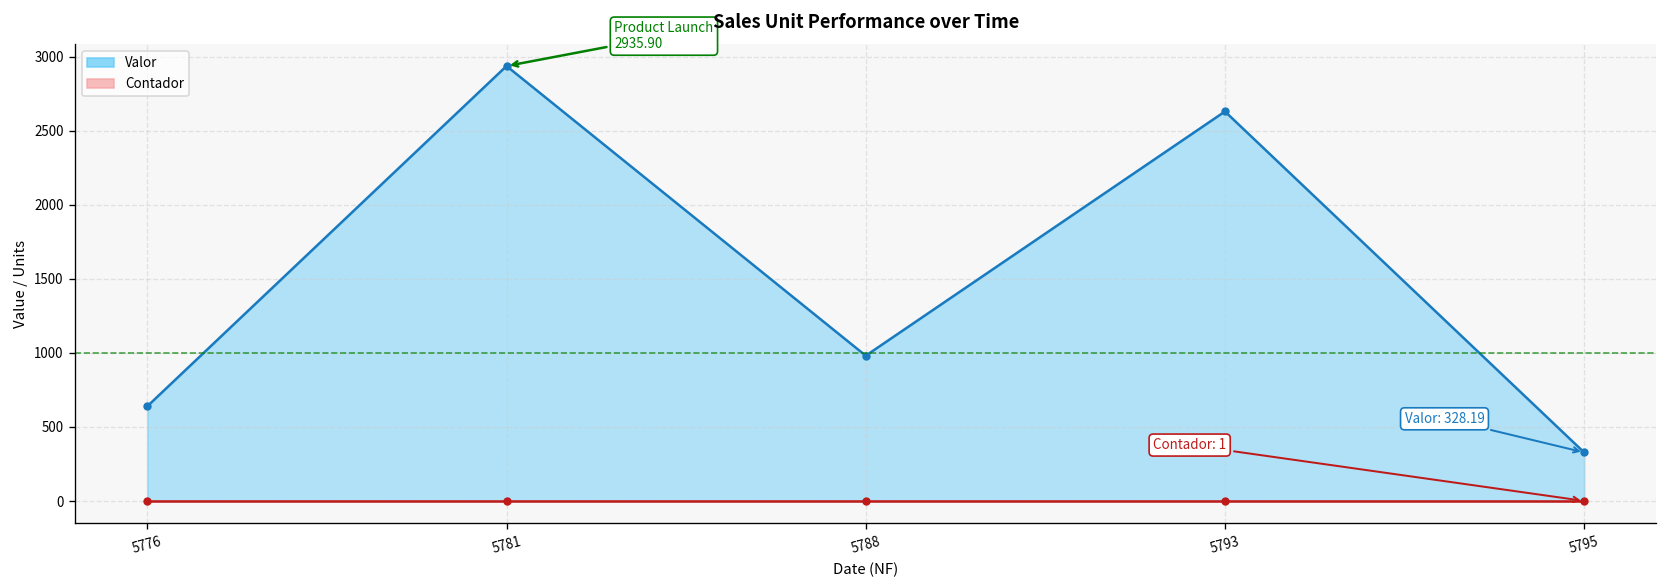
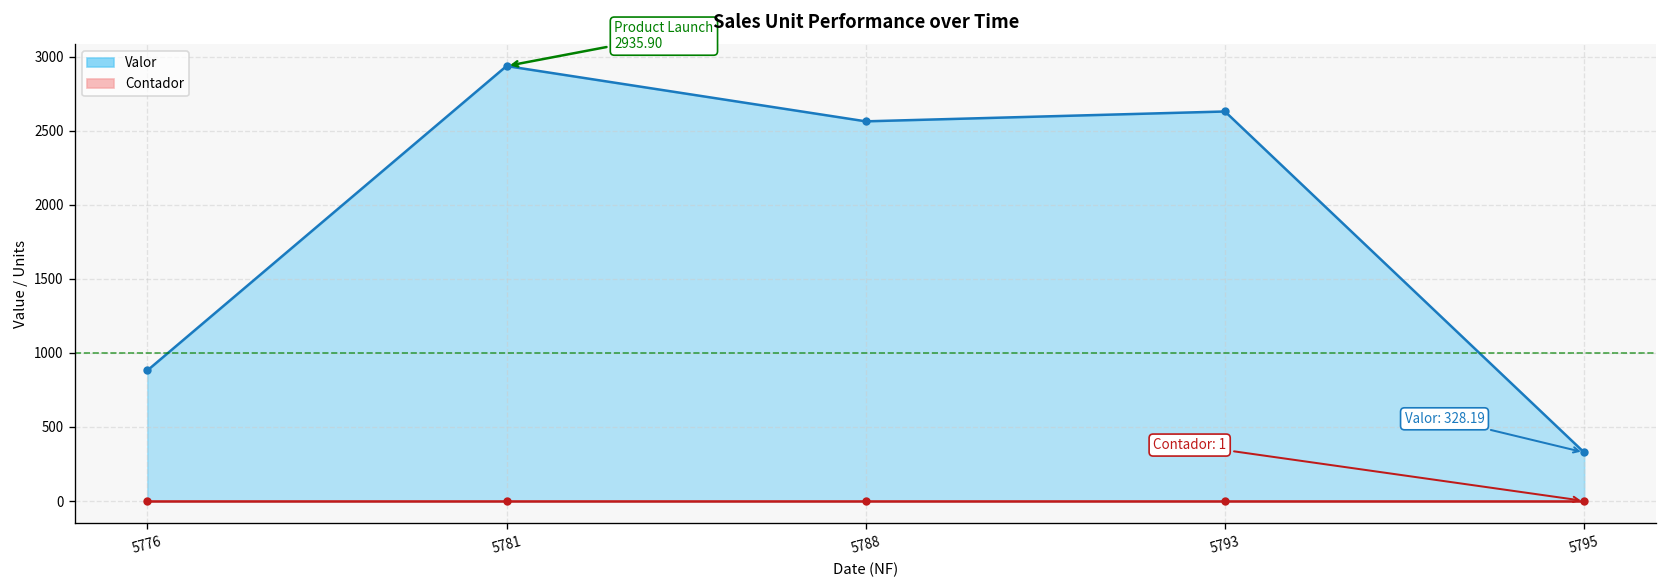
  {
    "Valor": {
-     "5776": 640,
-     "5788": 980,
+     "5776": 880,
+     "5788": 2560,
      "5793": 2630
    },
    "Contador": {
      "5776": 0,
      "5781": 0,
      "5788": 0,
      "5795": 0
    }
  }
